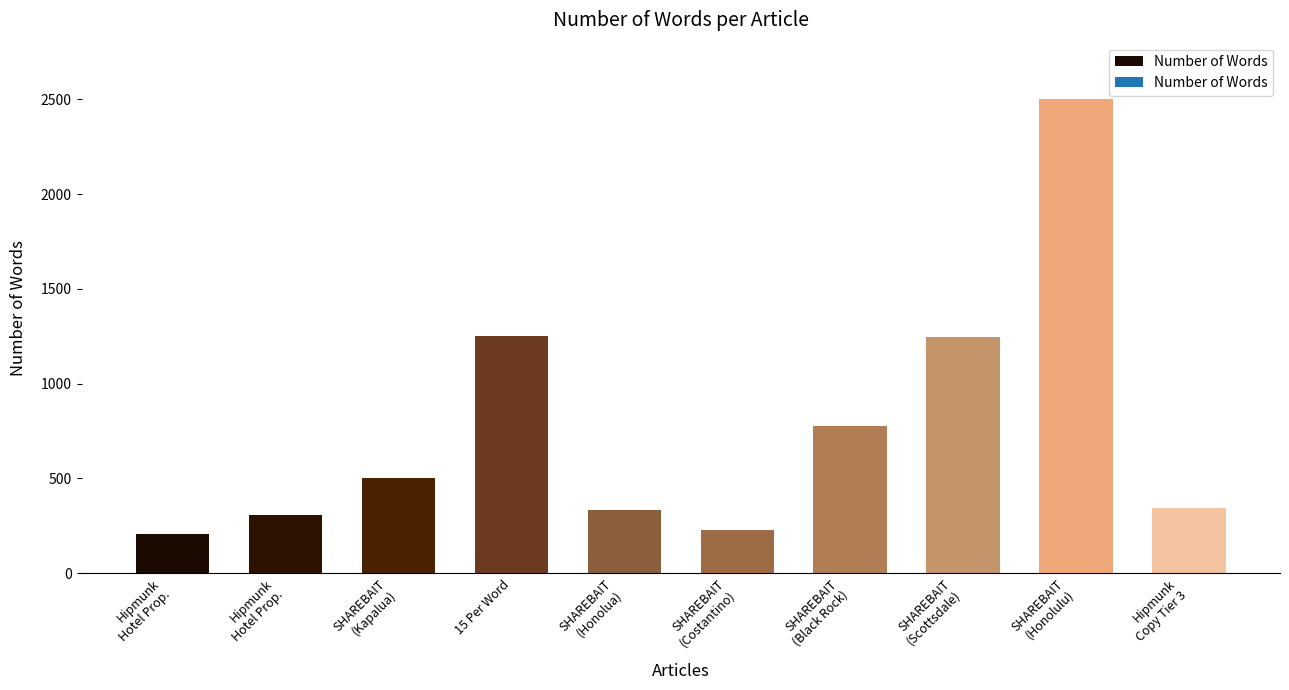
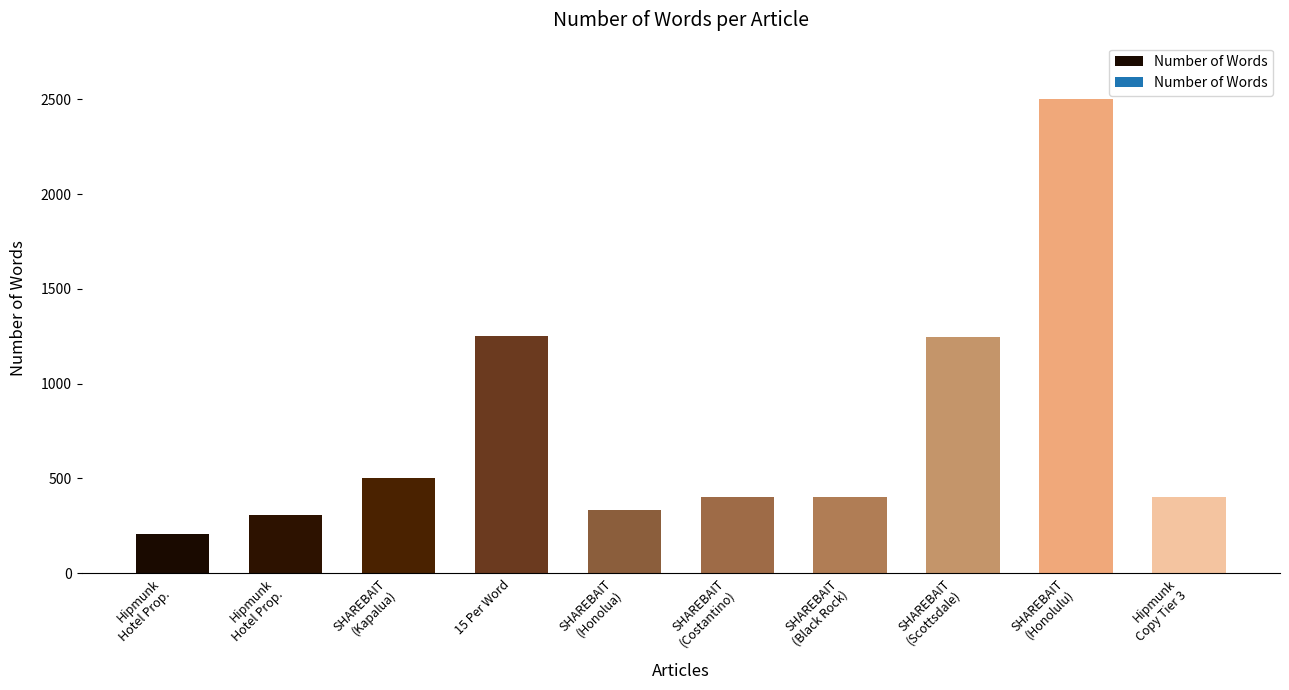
  {
    "SHAREBAIT (Kapalua)": 500,
    "15 Per Word": 1250,
    "SHAREBAIT (Honolua)": 330,
-   "SHAREBAIT (Costantino)": 230,
-   "SHAREBAIT (Black Rock)": 770,
+   "SHAREBAIT (Costantino)": 400,
+   "SHAREBAIT (Black Rock)": 400,
    "SHAREBAIT (Scottsdale)": 1240,
    "SHAREBAIT (Honolulu)": 2500,
-   "Hipmunk Copy Tier 3": 350
+   "Hipmunk Copy Tier 3": 400
  }
